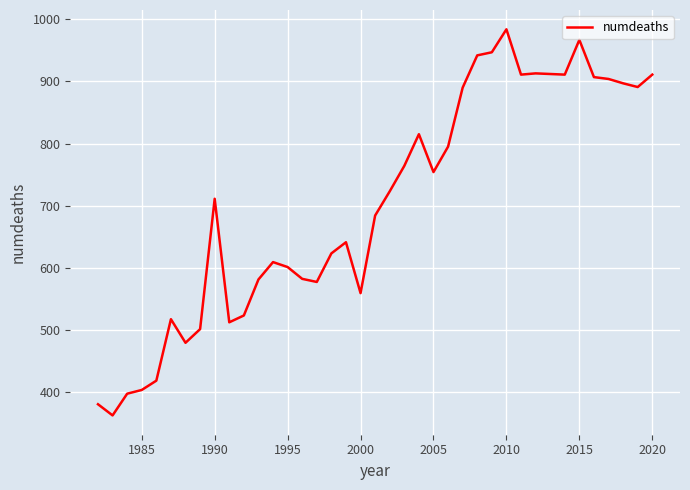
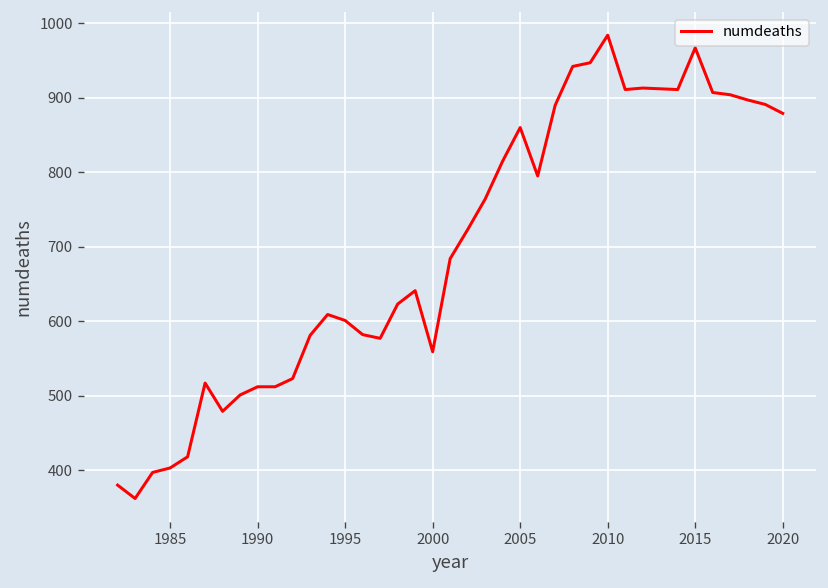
  {
    "1985": 400,
-   "1990": 710,
+   "1990": 510,
    "1995": 600,
    "2000": 560,
-   "2005": 750,
+   "2005": 860,
    "2010": 980,
    "2015": 970,
-   "2020": 910
+   "2020": 880
  }
